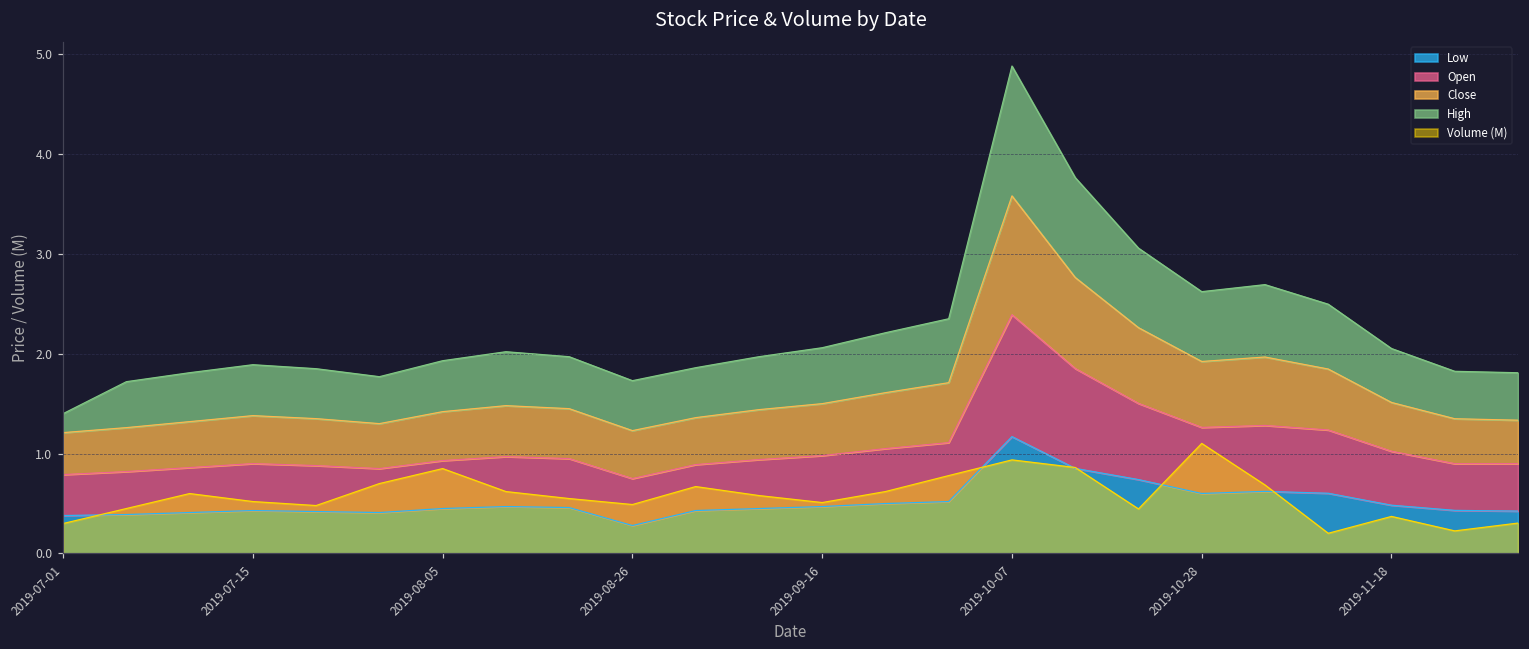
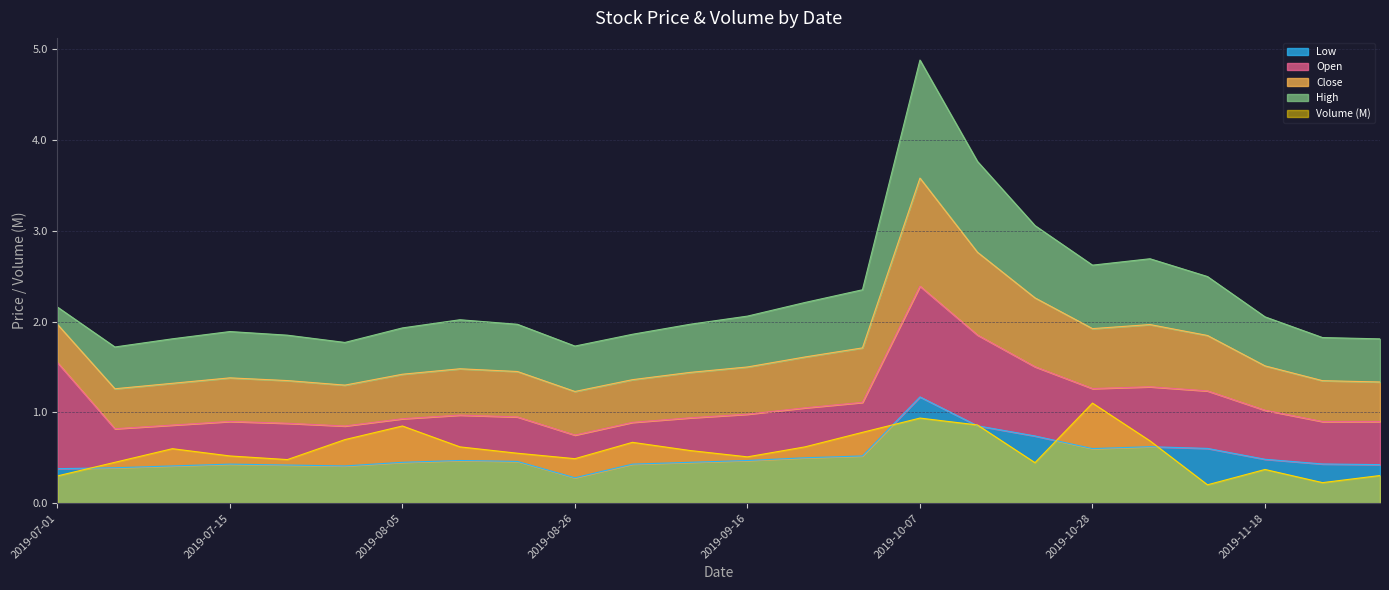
  {
    "Low": {
      "2019-07-01": 0.4,
      "2019-07-15": 0.4,
      "2019-08-05": 0.5,
      "2019-08-26": 0.3,
      "2019-09-16": 0.5,
      "2019-10-07": 1.2,
      "2019-10-28": 0.6,
      "2019-11-18": 0.5
    },
    "Open": {
-     "2019-07-01": 0.4,
+     "2019-07-01": 1.2,
      "2019-07-15": 0.5,
      "2019-08-05": 0.5,
      "2019-08-26": 0.5,
      "2019-09-16": 0.5,
      "2019-10-07": 1.2,
      "2019-10-28": 0.7,
      "2019-11-18": 0.5
    },
    "Close": {
      "2019-07-01": 0.4,
      "2019-07-15": 0.5,
      "2019-08-05": 0.5,
      "2019-08-26": 0.5,
      "2019-09-16": 0.5,
      "2019-10-07": 1.2,
      "2019-10-28": 0.7,
      "2019-11-18": 0.5
    },
    "High": {
      "2019-07-01": 0.2,
      "2019-07-15": 0.5,
      "2019-08-05": 0.5,
      "2019-08-26": 0.5,
      "2019-09-16": 0.6,
      "2019-10-07": 1.3,
      "2019-10-28": 0.7,
      "2019-11-18": 0.5
    },
    "Volume (M)": {
      "2019-07-01": 0.3,
      "2019-07-15": 0.5,
      "2019-08-05": 0.9,
      "2019-08-26": 0.5,
      "2019-09-16": 0.5,
      "2019-10-07": 0.9,
      "2019-10-28": 1.1,
      "2019-11-18": 0.4
    }
  }
